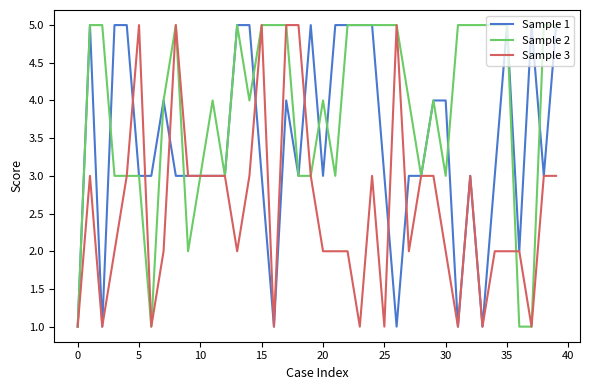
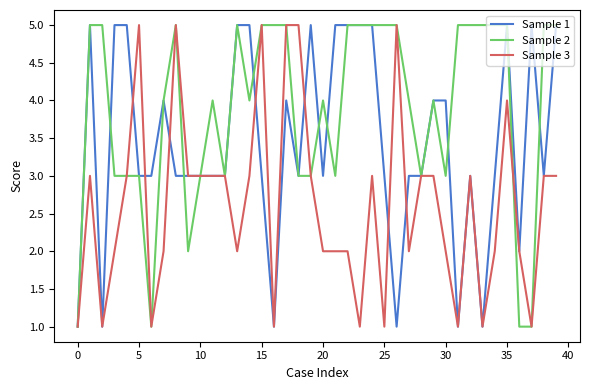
  {
    "Sample 1": {
      "15": 3,
      "20": 3,
      "25": 3,
      "30": 4
    },
    "Sample 2": {
      "20": 4,
      "25": 5,
      "30": 3
    },
    "Sample 3": {
      "5": 5,
      "20": 2,
      "25": 1,
      "30": 2,
-     "35": 2
+     "35": 4
    }
  }
